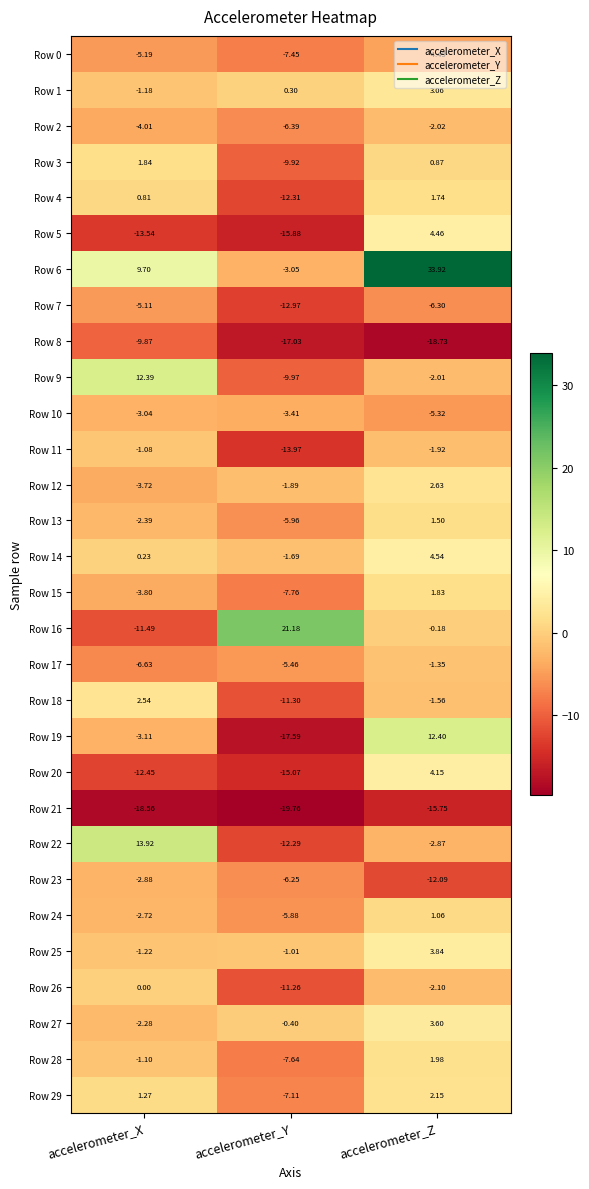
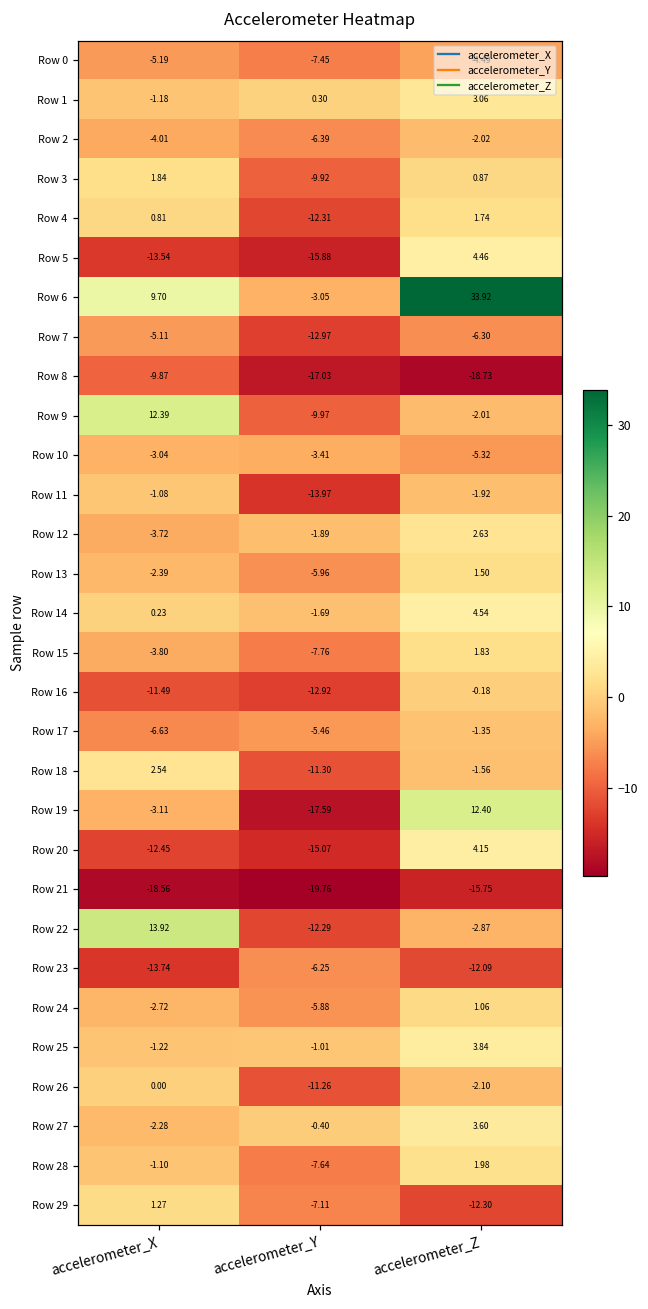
  {
    "Row 0": {
      "accelerometer_X": -5.19,
      "accelerometer_Y": -7.45
    },
    "Row 1": {
      "accelerometer_X": -1.18,
      "accelerometer_Y": 0.30
    },
    "Row 2": {
      "accelerometer_X": -4.01,
      "accelerometer_Y": -6.39,
      "accelerometer_Z": -2.02
    },
    "Row 3": {
      "accelerometer_X": 1.84,
      "accelerometer_Y": -9.92,
      "accelerometer_Z": 0.87
    },
    "Row 4": {
      "accelerometer_X": 0.81,
      "accelerometer_Y": -12.31,
      "accelerometer_Z": 1.74
    },
    "Row 5": {
      "accelerometer_X": -13.54,
      "accelerometer_Y": -15.88,
      "accelerometer_Z": 4.46
    },
    "Row 6": {
      "accelerometer_X": 9.70,
      "accelerometer_Y": -3.05,
      "accelerometer_Z": 33.92
    },
    "Row 7": {
      "accelerometer_X": -5.11,
      "accelerometer_Y": -12.97,
      "accelerometer_Z": -6.30
    },
    "Row 8": {
      "accelerometer_X": -9.87,
      "accelerometer_Y": -17.03,
      "accelerometer_Z": -18.73
    },
    "Row 9": {
      "accelerometer_X": 12.39,
      "accelerometer_Y": -9.97,
      "accelerometer_Z": -2.01
    },
    "Row 10": {
      "accelerometer_X": -3.04,
      "accelerometer_Y": -3.41,
      "accelerometer_Z": -5.32
    },
    "Row 11": {
      "accelerometer_X": -1.08,
      "accelerometer_Y": -13.97,
      "accelerometer_Z": -1.92
    },
    "Row 12": {
      "accelerometer_X": -3.72,
      "accelerometer_Y": -1.89,
      "accelerometer_Z": 2.63
    },
    "Row 13": {
      "accelerometer_X": -2.39,
      "accelerometer_Y": -5.96,
      "accelerometer_Z": 1.50
    },
    "Row 14": {
      "accelerometer_X": 0.23,
      "accelerometer_Y": -1.69,
      "accelerometer_Z": 4.54
    },
    "Row 15": {
      "accelerometer_X": -3.80,
      "accelerometer_Y": -7.76,
      "accelerometer_Z": 1.83
    },
    "Row 16": {
      "accelerometer_X": -11.49,
-     "accelerometer_Y": 21.18,
+     "accelerometer_Y": -12.92,
      "accelerometer_Z": -0.18
    },
    "Row 17": {
      "accelerometer_X": -6.63,
      "accelerometer_Y": -5.46,
      "accelerometer_Z": -1.35
    },
    "Row 18": {
      "accelerometer_X": 2.54,
      "accelerometer_Y": -11.30,
      "accelerometer_Z": -1.56
    },
    "Row 19": {
      "accelerometer_X": -3.11,
      "accelerometer_Y": -17.59,
      "accelerometer_Z": 12.40
    },
    "Row 20": {
      "accelerometer_X": -12.45,
      "accelerometer_Y": -15.07,
      "accelerometer_Z": 4.15
    },
    "Row 21": {
      "accelerometer_X": -18.56,
      "accelerometer_Y": -19.76,
      "accelerometer_Z": -15.75
    },
    "Row 22": {
      "accelerometer_X": 13.92,
      "accelerometer_Y": -12.29,
      "accelerometer_Z": -2.87
    },
    "Row 23": {
-     "accelerometer_X": -2.88,
+     "accelerometer_X": -13.74,
      "accelerometer_Y": -6.25,
      "accelerometer_Z": -12.09
    },
    "Row 24": {
      "accelerometer_X": -2.72,
      "accelerometer_Y": -5.88,
      "accelerometer_Z": 1.06
    },
    "Row 25": {
      "accelerometer_X": -1.22,
      "accelerometer_Y": -1.01,
      "accelerometer_Z": 3.84
    },
    "Row 26": {
      "accelerometer_X": 0.00,
      "accelerometer_Y": -11.26,
      "accelerometer_Z": -2.10
    },
    "Row 27": {
      "accelerometer_X": -2.28,
      "accelerometer_Y": -0.40,
      "accelerometer_Z": 3.60
    },
    "Row 28": {
      "accelerometer_X": -1.10,
      "accelerometer_Y": -7.64,
      "accelerometer_Z": 1.98
    },
    "Row 29": {
      "accelerometer_X": 1.27,
      "accelerometer_Y": -7.11,
-     "accelerometer_Z": 2.15
+     "accelerometer_Z": -12.30
    }
  }
